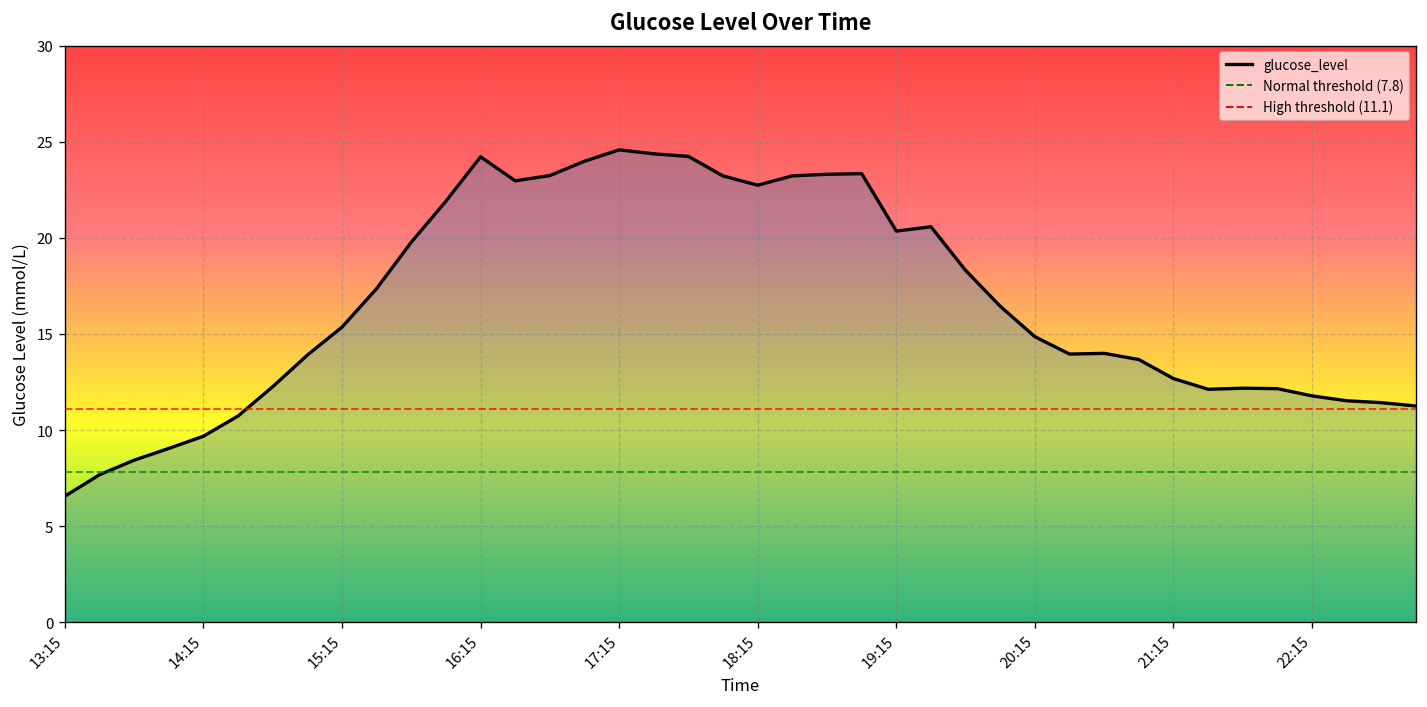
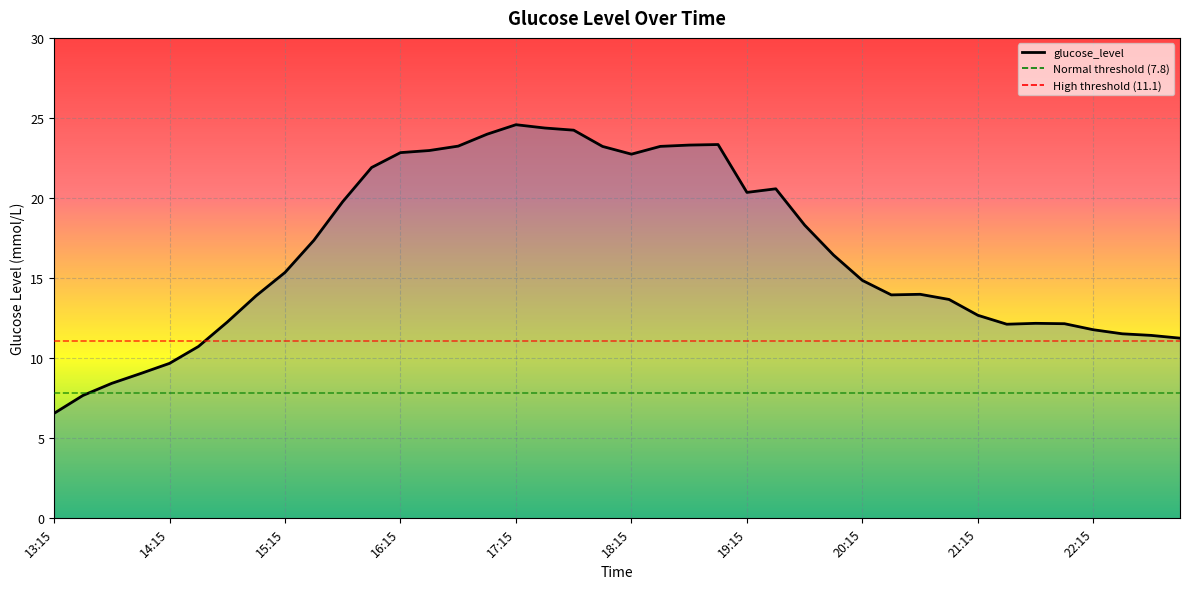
  {
    "13:15": 6.6,
    "14:15": 9.7,
    "15:15": 15.4,
-   "16:15": 24.2,
+   "16:15": 22.8,
    "17:15": 24.6,
    "18:15": 22.7,
    "19:15": 20.4,
    "20:15": 14.9,
    "21:15": 12.7,
    "22:15": 11.8
  }
